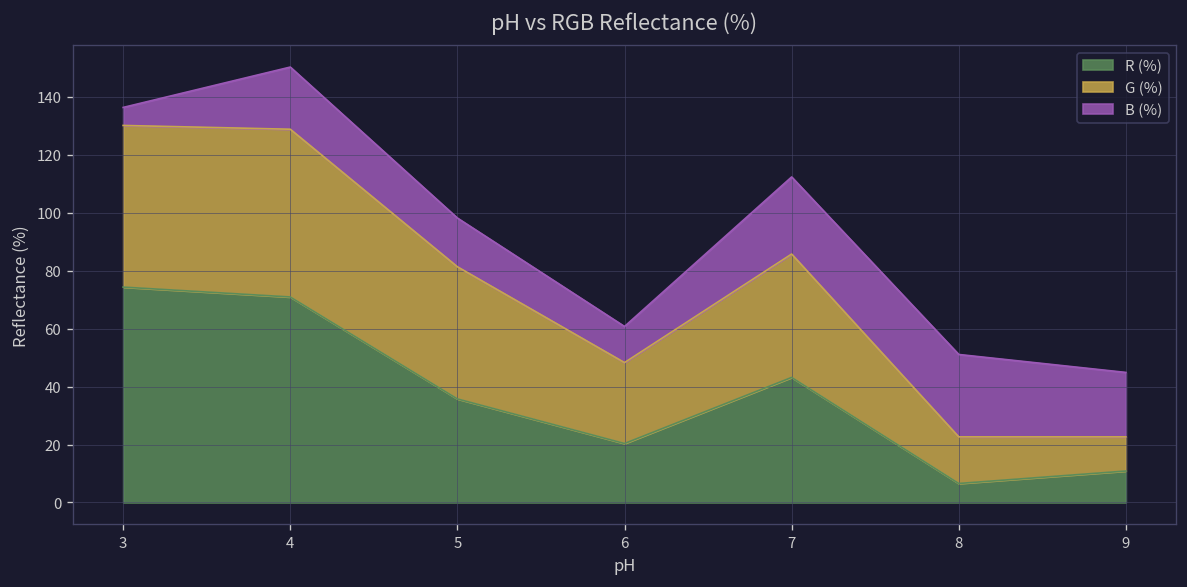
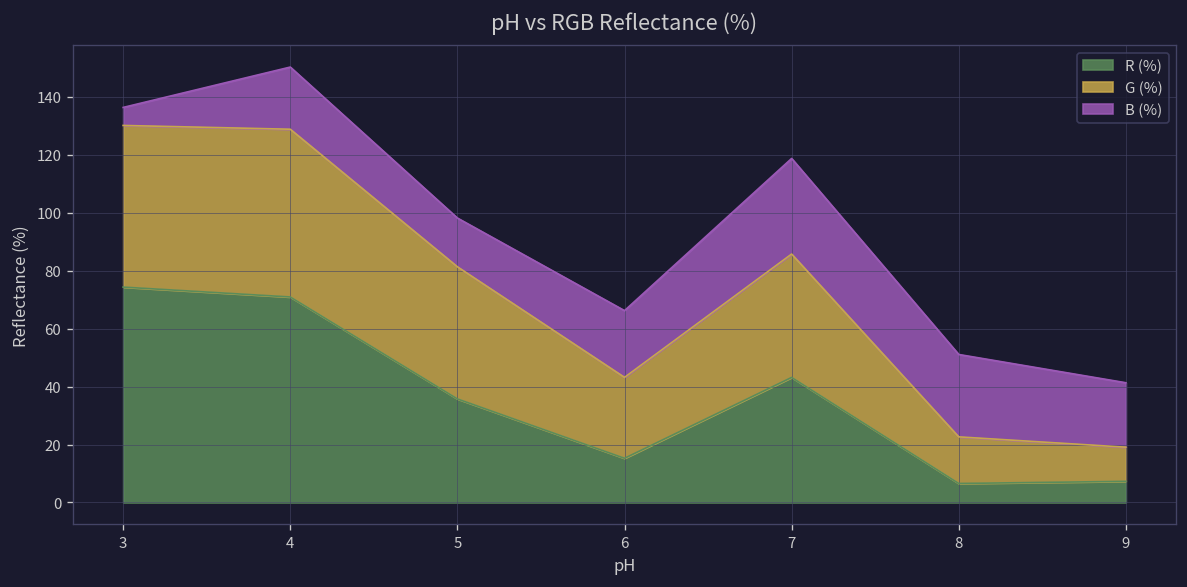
  {
    "R (%)": {
      "3": 74,
      "4": 71,
      "5": 36,
-     "6": 20,
+     "6": 15,
      "7": 43,
      "8": 7,
-     "9": 11
+     "9": 7
    },
    "G (%)": {
      "3": 56,
      "4": 58,
      "5": 46,
      "6": 28,
      "7": 43,
      "8": 16,
      "9": 12
    },
    "B (%)": {
      "3": 6,
      "4": 21,
      "5": 17,
-     "6": 12,
-     "7": 27,
+     "6": 23,
+     "7": 33,
      "8": 28,
      "9": 22
    }
  }
